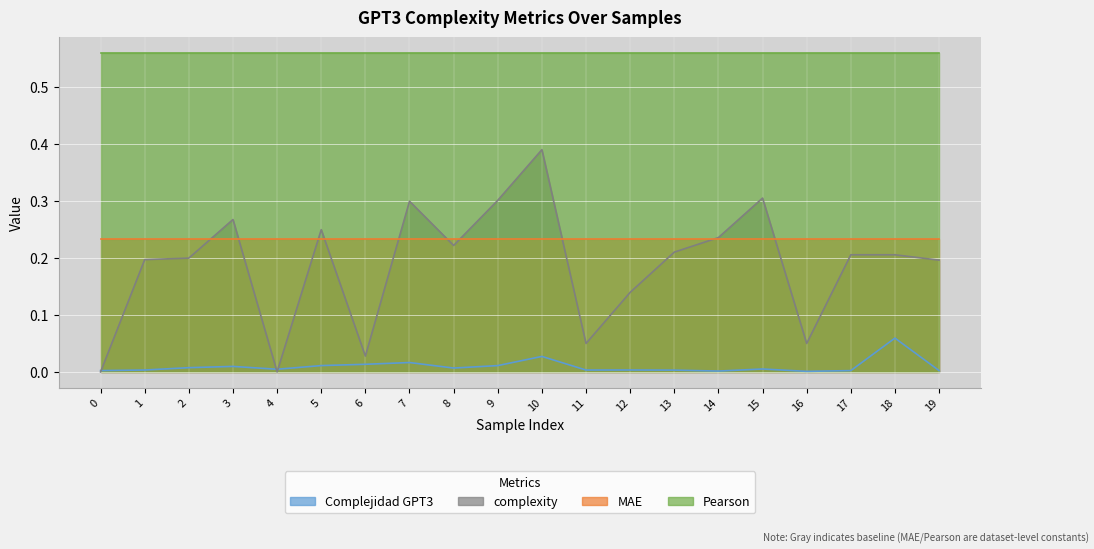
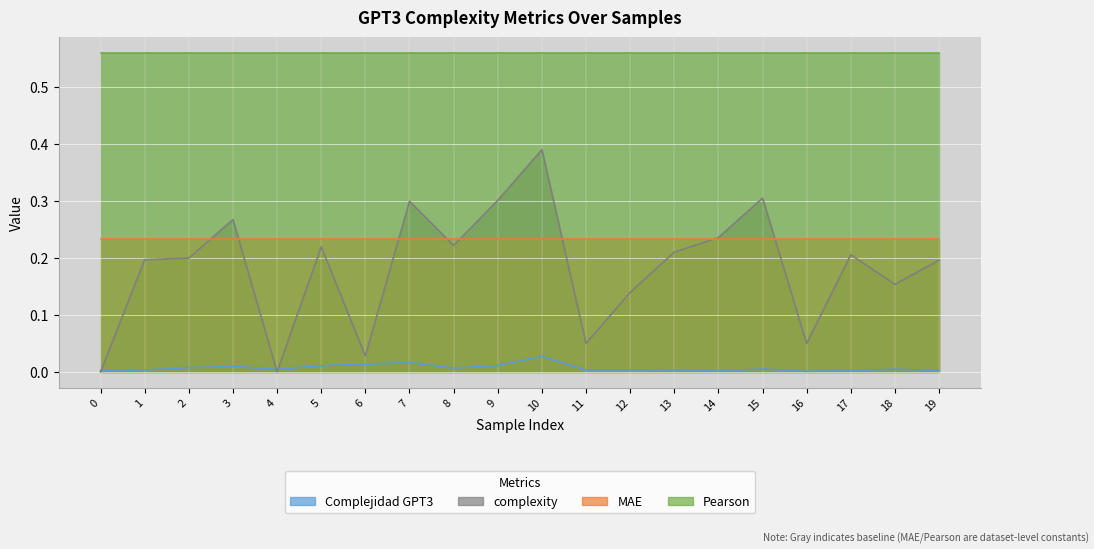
  {
    "Complejidad GPT3": {
      "1": 0.00,
      "2": 0.01,
      "3": 0.01,
      "4": 0.00,
      "5": 0.01,
      "6": 0.01,
      "7": 0.02,
      "8": 0.01,
      "9": 0.01,
      "10": 0.03,
      "11": 0.00,
      "12": 0.00,
      "13": 0.00,
      "14": 0.00,
      "15": 0.01,
      "16": 0.00,
      "17": 0.00,
-     "18": 0.06,
+     "18": 0.00,
      "19": 0.00
    },
    "complexity": {
      "1": 0.20,
      "2": 0.20,
      "3": 0.27,
      "4": 0.00,
-     "5": 0.25,
+     "5": 0.22,
      "6": 0.03,
      "7": 0.30,
      "8": 0.22,
      "9": 0.30,
      "10": 0.39,
      "11": 0.05,
      "12": 0.14,
      "13": 0.21,
      "15": 0.31,
      "16": 0.05,
      "17": 0.21,
-     "18": 0.21,
+     "18": 0.15,
      "19": 0.20
    },
    "MAE": {
      "0": 0.23,
      "1": 0.23,
      "2": 0.23,
      "3": 0.23,
      "4": 0.23,
      "5": 0.23,
      "6": 0.23,
      "7": 0.23,
      "8": 0.23,
      "9": 0.23,
      "10": 0.23,
      "11": 0.23,
      "12": 0.23,
      "13": 0.23,
      "15": 0.23,
      "16": 0.23,
      "17": 0.23,
      "18": 0.23,
      "19": 0.23
    },
    "Pearson": {
      "0": 0.56,
      "1": 0.56,
      "2": 0.56,
      "3": 0.56,
      "4": 0.56,
      "5": 0.56,
      "6": 0.56,
      "7": 0.56,
      "8": 0.56,
      "9": 0.56,
      "10": 0.56,
      "11": 0.56,
      "12": 0.56,
      "13": 0.56,
      "14": 0.56,
      "15": 0.56,
      "16": 0.56,
      "17": 0.56,
      "18": 0.56,
      "19": 0.56
    }
  }
